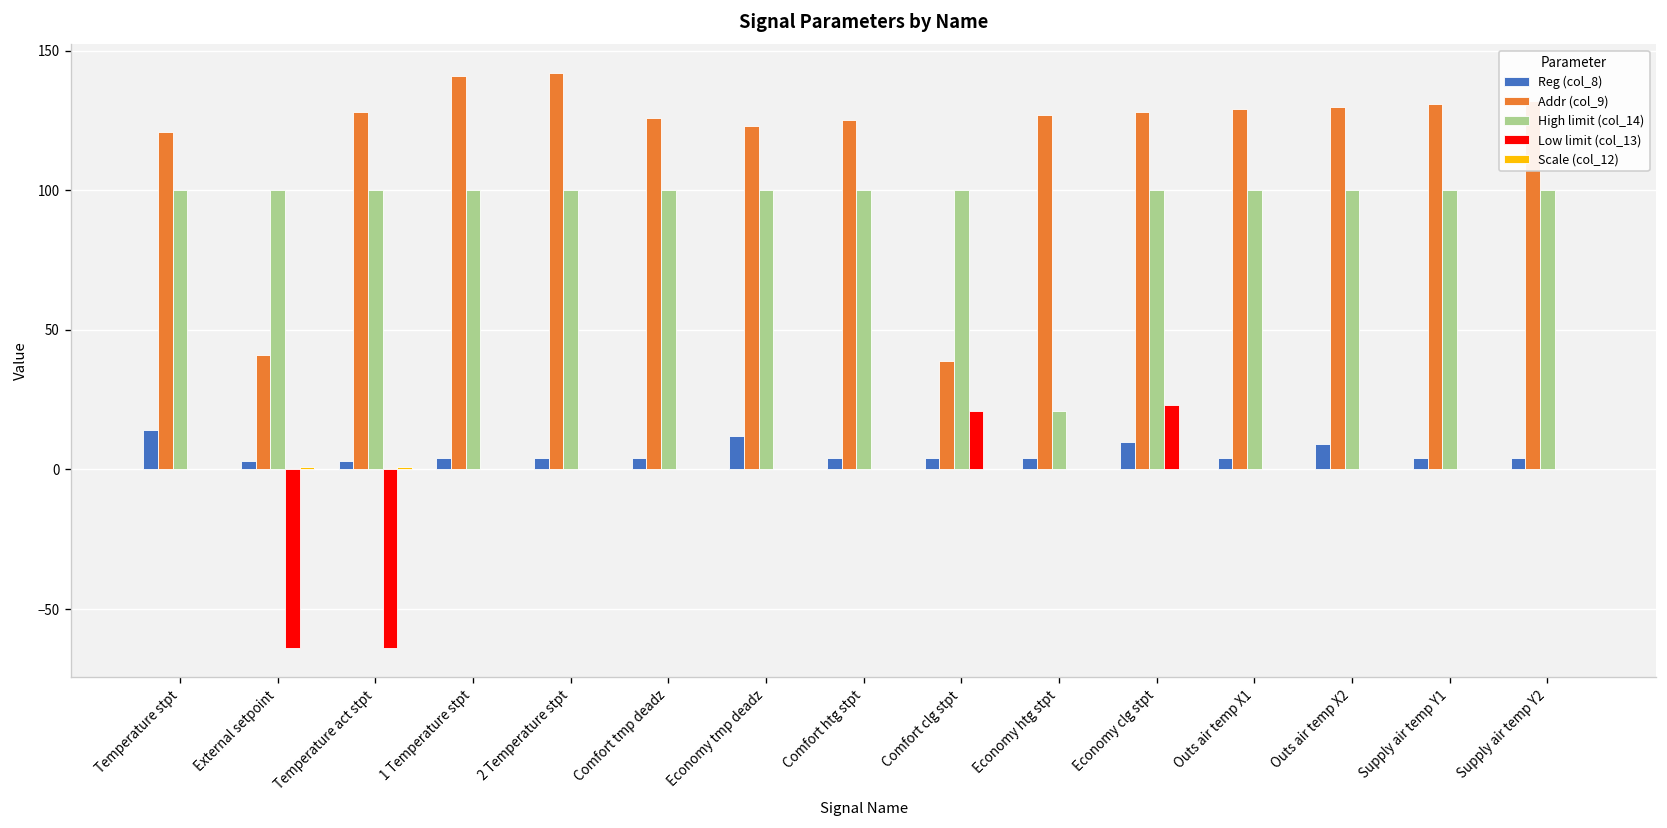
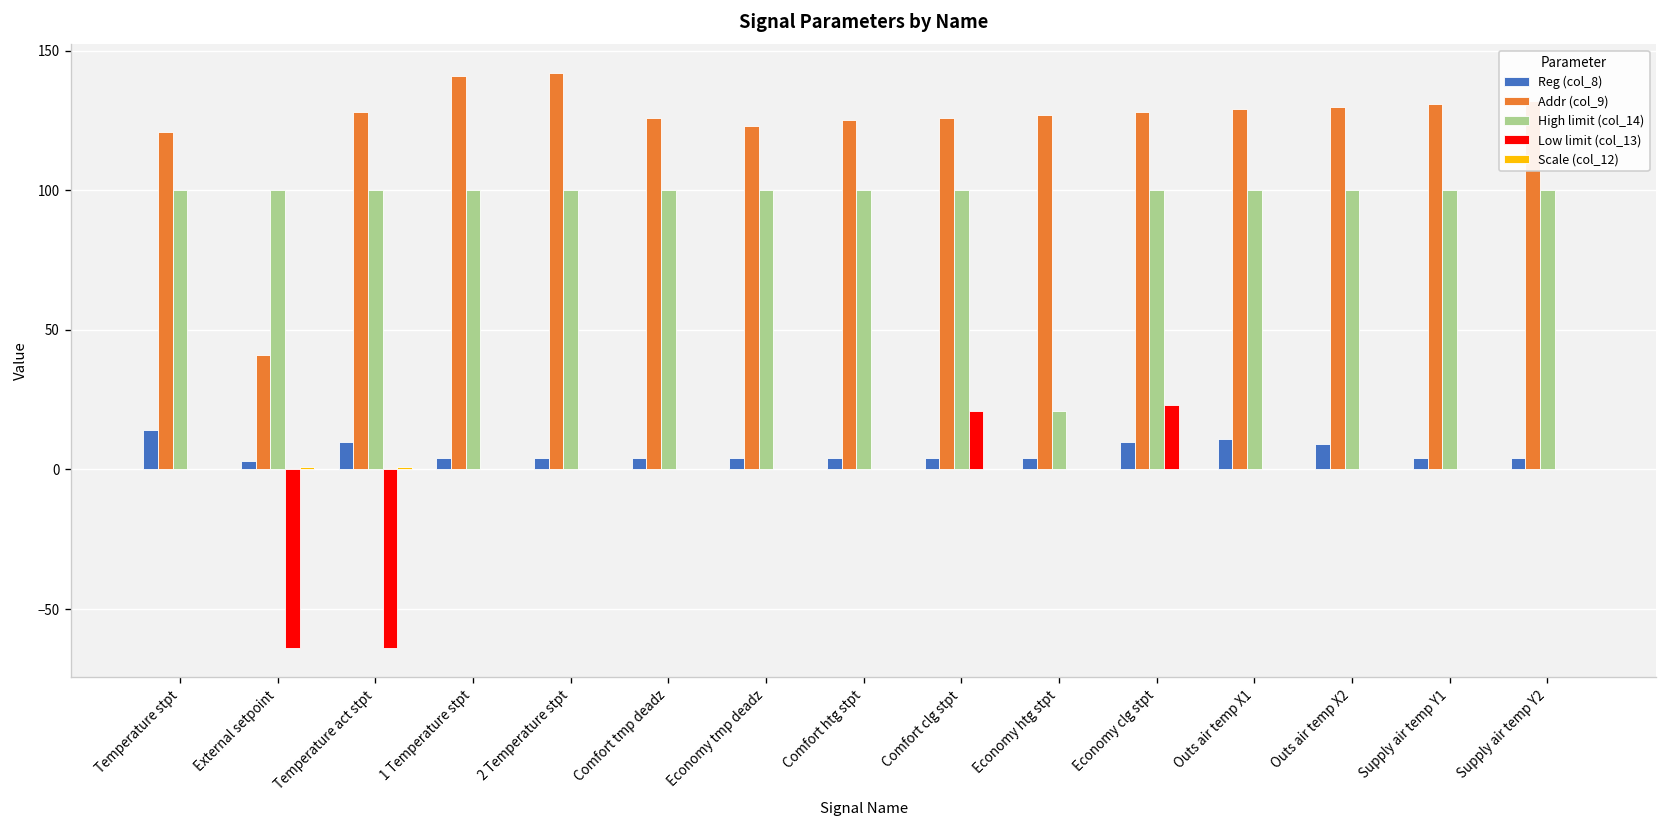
  {
    "Reg (col_8)": {
      "Temperature stpt": 14,
      "External setpoint": 3,
-     "Temperature act stpt": 3,
+     "Temperature act stpt": 10,
      "1 Temperature stpt": 4,
      "2 Temperature stpt": 4,
      "Comfort tmp deadz": 4,
-     "Economy tmp deadz": 12,
+     "Economy tmp deadz": 4,
      "Comfort htg stpt": 4,
      "Comfort clg stpt": 4,
      "Economy htg stpt": 4,
      "Economy clg stpt": 10,
-     "Outs air temp X1": 4,
+     "Outs air temp X1": 11,
      "Outs air temp X2": 9,
      "Supply air temp Y1": 4,
      "Supply air temp Y2": 4
    },
    "Addr (col_9)": {
      "Temperature stpt": 121,
      "External setpoint": 41,
      "Temperature act stpt": 128,
      "1 Temperature stpt": 141,
      "2 Temperature stpt": 142,
      "Comfort tmp deadz": 126,
      "Economy tmp deadz": 123,
      "Comfort htg stpt": 125,
-     "Comfort clg stpt": 39,
+     "Comfort clg stpt": 126,
      "Economy htg stpt": 127,
      "Economy clg stpt": 128,
      "Outs air temp X1": 129,
      "Outs air temp X2": 130,
      "Supply air temp Y1": 131
    },
    "High limit (col_14)": {
      "Temperature stpt": 100,
      "External setpoint": 100,
      "Temperature act stpt": 100,
      "1 Temperature stpt": 100,
      "2 Temperature stpt": 100,
      "Comfort tmp deadz": 100,
      "Economy tmp deadz": 100,
      "Comfort htg stpt": 100,
      "Comfort clg stpt": 100,
      "Economy htg stpt": 21,
      "Economy clg stpt": 100,
      "Outs air temp X1": 100,
      "Outs air temp X2": 100,
      "Supply air temp Y1": 100,
      "Supply air temp Y2": 100
    },
    "Low limit (col_13)": {
      "Temperature stpt": 0,
      "External setpoint": -64,
      "Temperature act stpt": -64,
      "1 Temperature stpt": 0,
      "2 Temperature stpt": 0,
      "Comfort tmp deadz": 0,
      "Economy tmp deadz": 0,
      "Comfort htg stpt": 0,
      "Comfort clg stpt": 21,
      "Economy htg stpt": 0,
      "Economy clg stpt": 23,
      "Outs air temp X1": 0,
      "Outs air temp X2": 0,
      "Supply air temp Y1": 0,
      "Supply air temp Y2": 0
    },
    "Scale (col_12)": {
      "Temperature stpt": 0,
      "1 Temperature stpt": 0,
      "2 Temperature stpt": 0,
      "Comfort tmp deadz": 0,
      "Economy tmp deadz": 0,
      "Comfort htg stpt": 0,
      "Comfort clg stpt": 0,
      "Economy htg stpt": 0,
      "Economy clg stpt": 0,
      "Outs air temp X1": 0,
      "Outs air temp X2": 0,
      "Supply air temp Y1": 0,
      "Supply air temp Y2": 0
    }
  }
